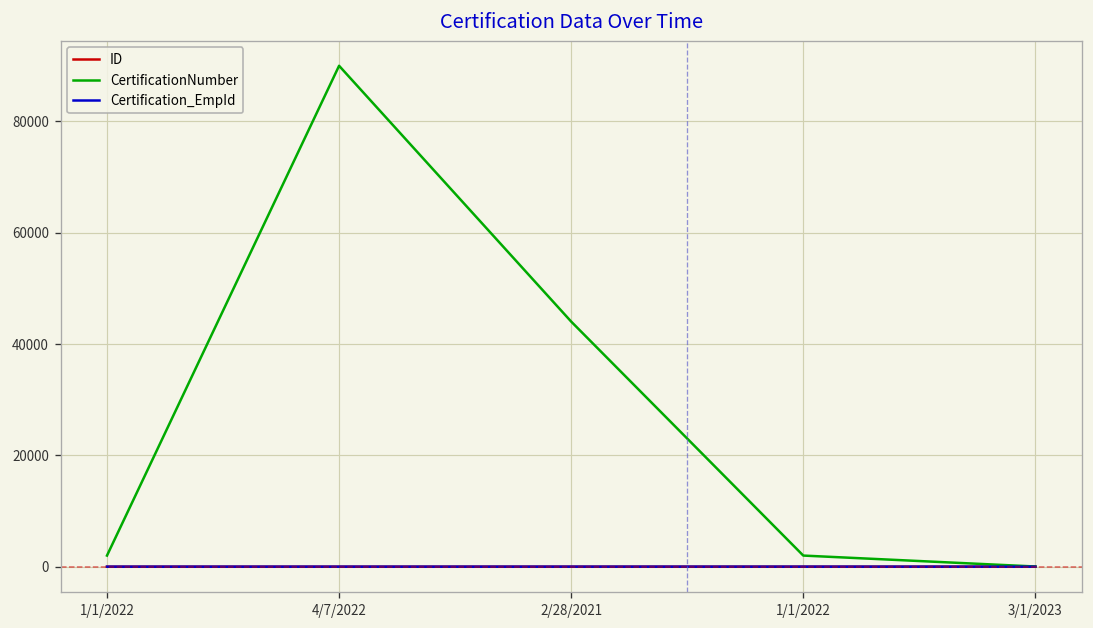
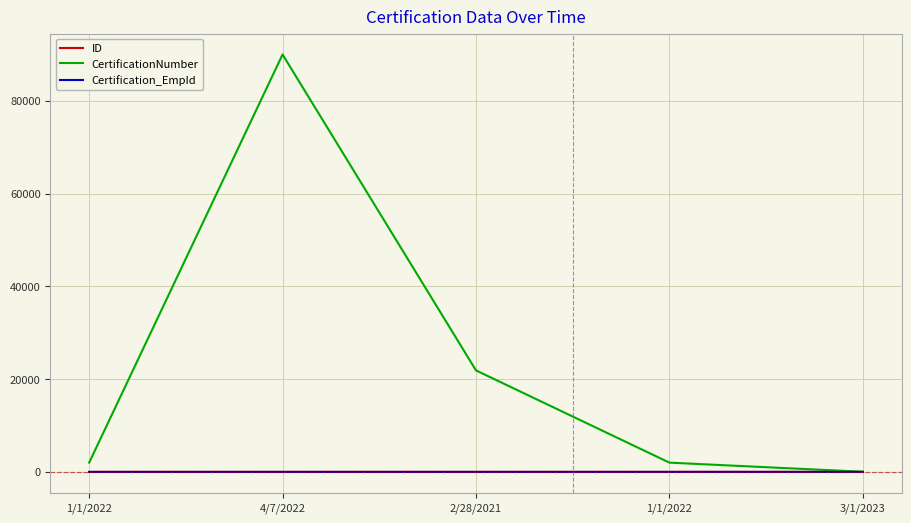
  {
    "Certification_EmpId": {
      "4/7/2022": 0,
      "2/28/2021": 0
    },
    "CertificationNumber": {
      "4/7/2022": 90000,
-     "2/28/2021": 44000
+     "2/28/2021": 22000
    }
  }
